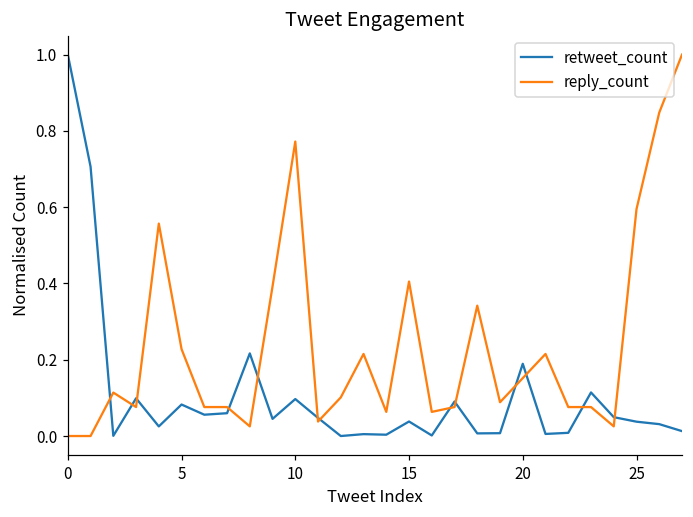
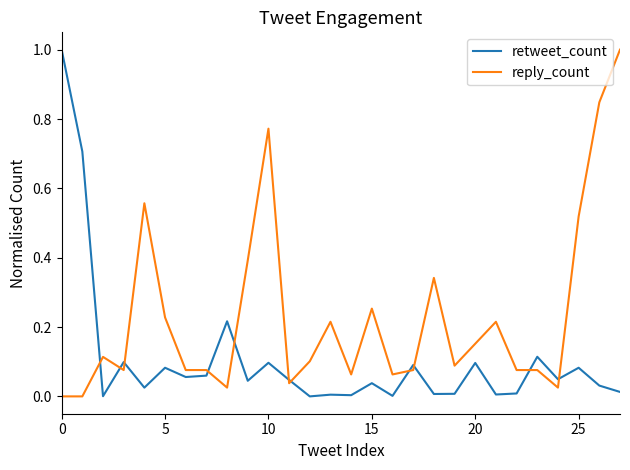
  {
    "retweet_count": {
      "0": 1.00,
      "5": 0.08,
      "10": 0.10,
      "15": 0.04,
-     "20": 0.19,
-     "25": 0.04
+     "20": 0.10,
+     "25": 0.08
    },
    "reply_count": {
      "0": 0.00,
      "5": 0.23,
      "10": 0.77,
-     "15": 0.41,
+     "15": 0.25,
      "20": 0.15,
-     "25": 0.59
+     "25": 0.52
    }
  }
